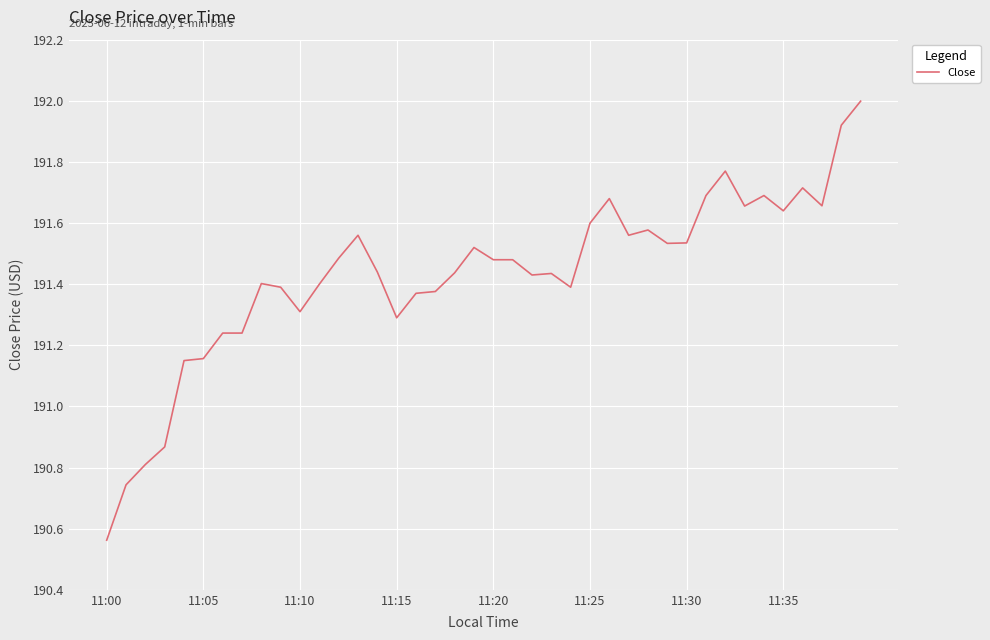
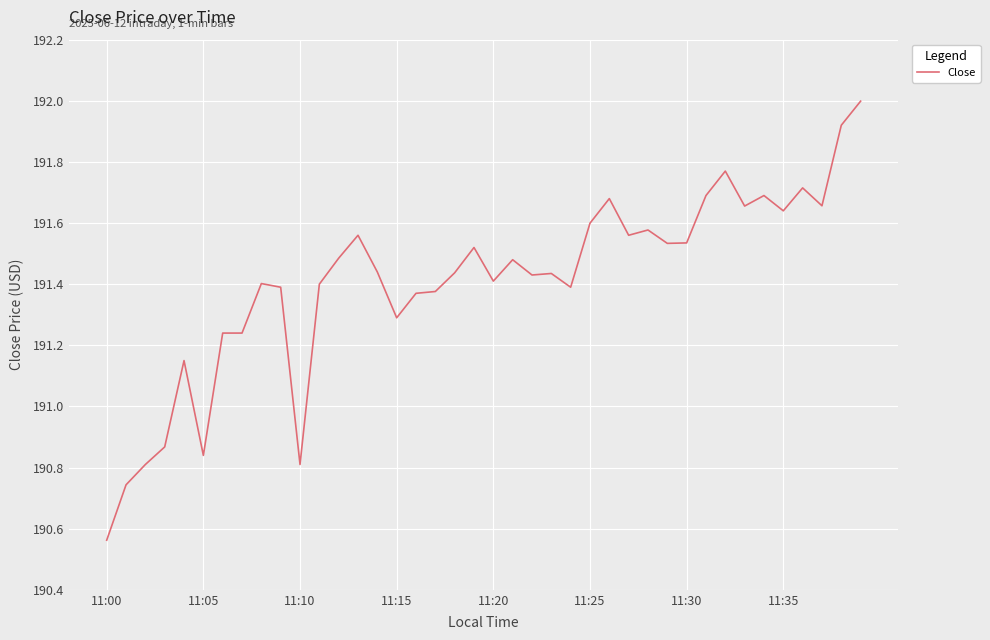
  {
    "11:00": 190.56,
-   "11:05": 191.16,
-   "11:10": 191.31,
+   "11:05": 190.84,
+   "11:10": 190.81,
    "11:15": 191.29,
-   "11:20": 191.48,
+   "11:20": 191.41,
    "11:25": 191.60,
    "11:30": 191.54,
    "11:35": 191.64
  }
